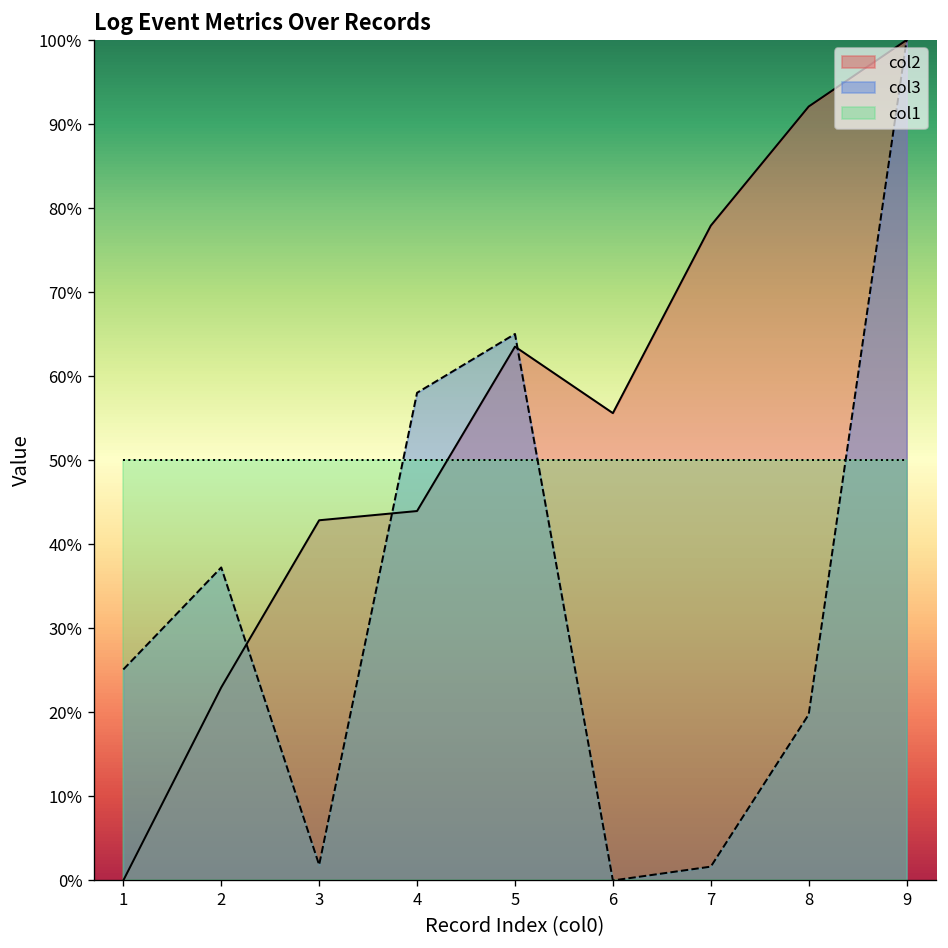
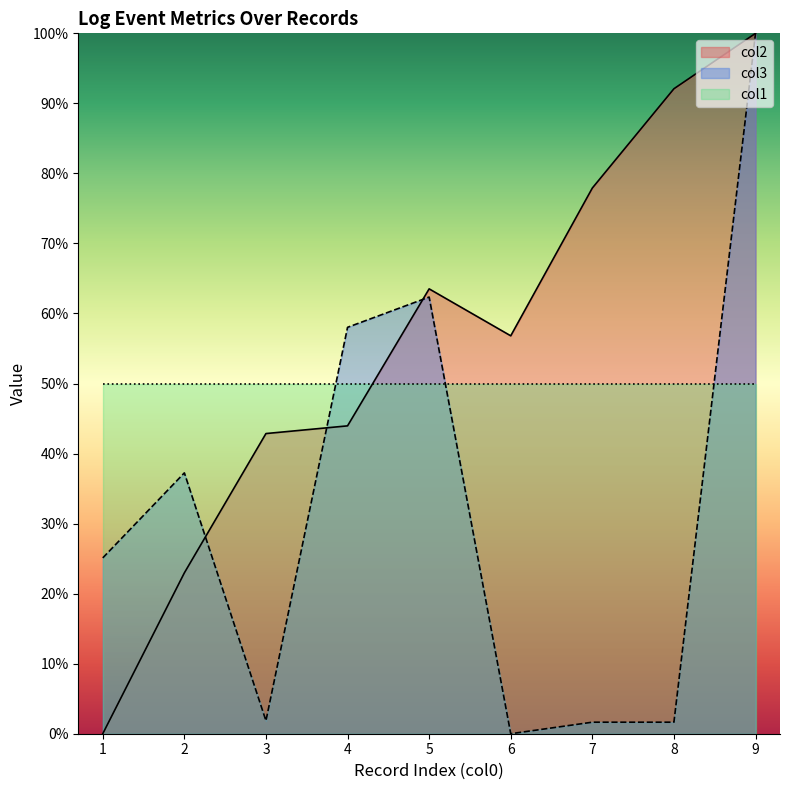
  {
    "col2": {
      "1": "0%",
      "2": "23%",
      "3": "43%",
      "4": "44%",
      "5": "64%",
-     "6": "56%",
+     "6": "57%",
      "7": "78%",
      "8": "92%"
    },
    "col3": {
      "1": "25%",
      "2": "37%",
      "3": "2%",
      "4": "58%",
-     "5": "65%",
+     "5": "62%",
      "6": "0%",
      "7": "2%",
-     "8": "20%"
+     "8": "2%"
    },
    "col1": {
      "1": "50%",
      "2": "50%",
      "3": "50%",
      "4": "50%",
      "5": "50%",
      "6": "50%",
      "7": "50%",
      "8": "50%",
      "9": "50%"
    }
  }
